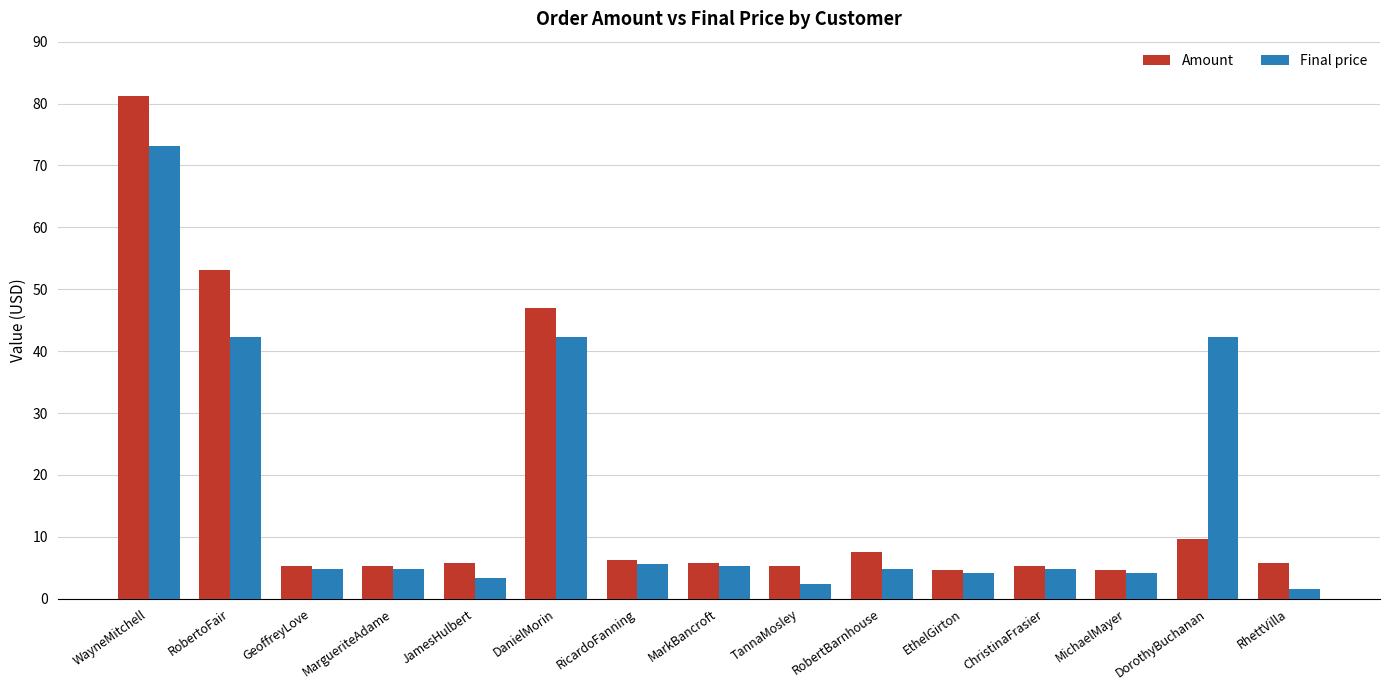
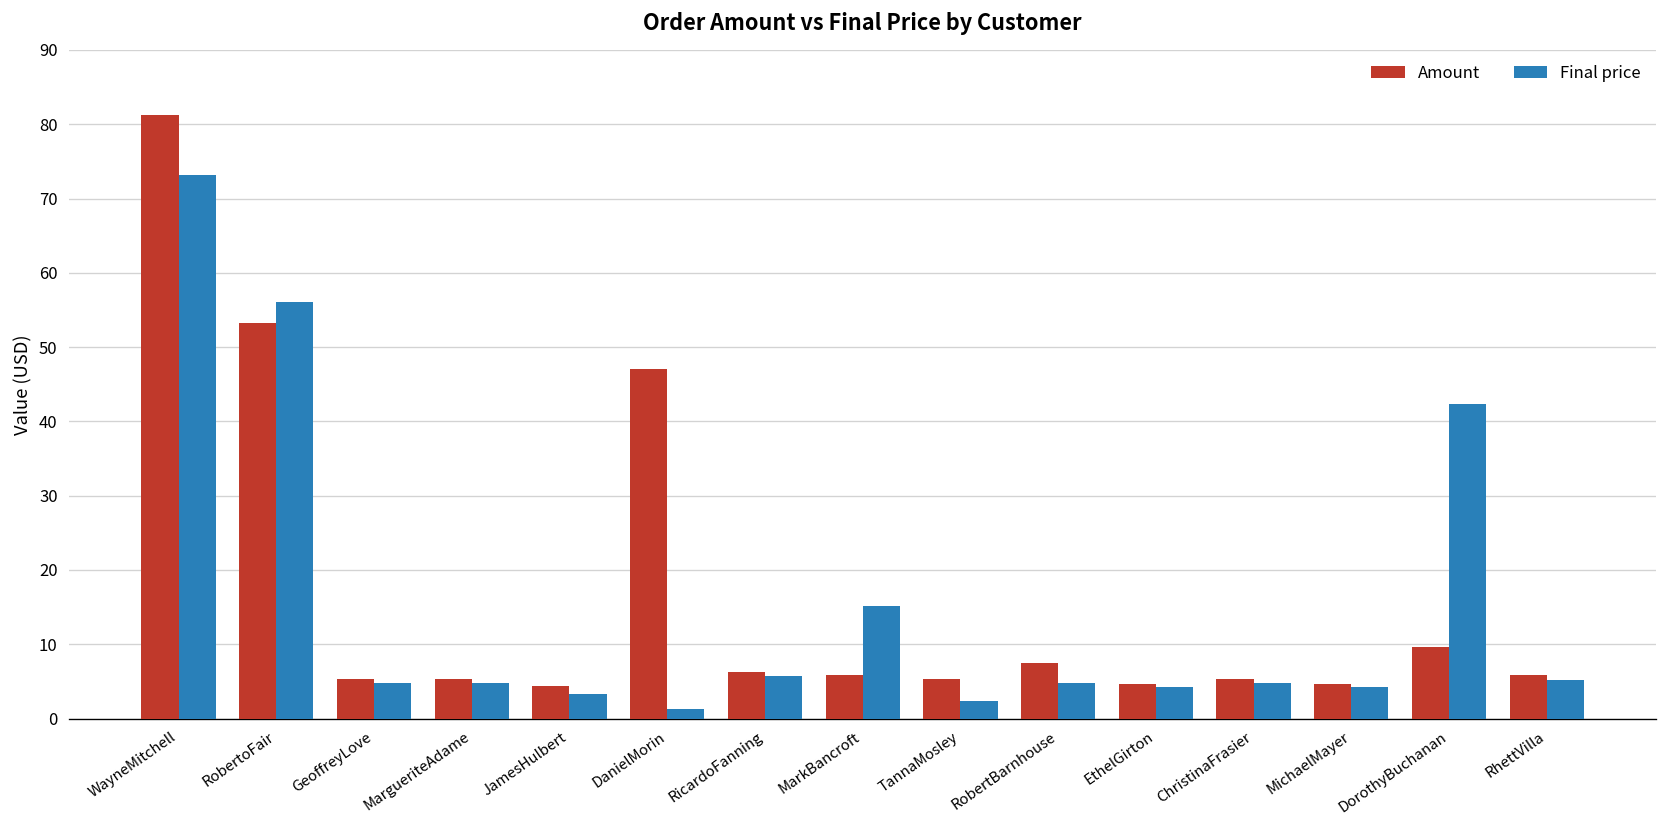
  {
    "Amount": {
      "WayneMitchell": 81,
      "RobertoFair": 53,
      "GeoffreyLove": 5,
      "MargueriteAdame": 5,
-     "JamesHulbert": 6,
+     "JamesHulbert": 4,
      "DanielMorin": 47,
      "RicardoFanning": 6,
      "MarkBancroft": 6,
      "TannaMosley": 5,
      "RobertBarnhouse": 8,
      "EthelGirton": 5,
      "ChristinaFrasier": 5,
      "MichaelMayer": 5,
      "DorothyBuchanan": 10,
      "RhettVilla": 6
    },
    "Final price": {
      "WayneMitchell": 73,
-     "RobertoFair": 42,
+     "RobertoFair": 56,
      "GeoffreyLove": 5,
      "MargueriteAdame": 5,
      "JamesHulbert": 3,
-     "DanielMorin": 42,
+     "DanielMorin": 1,
      "RicardoFanning": 6,
-     "MarkBancroft": 5,
+     "MarkBancroft": 15,
      "TannaMosley": 2,
      "RobertBarnhouse": 5,
      "EthelGirton": 4,
      "ChristinaFrasier": 5,
      "MichaelMayer": 4,
      "DorothyBuchanan": 42,
-     "RhettVilla": 2
+     "RhettVilla": 5
    }
  }
